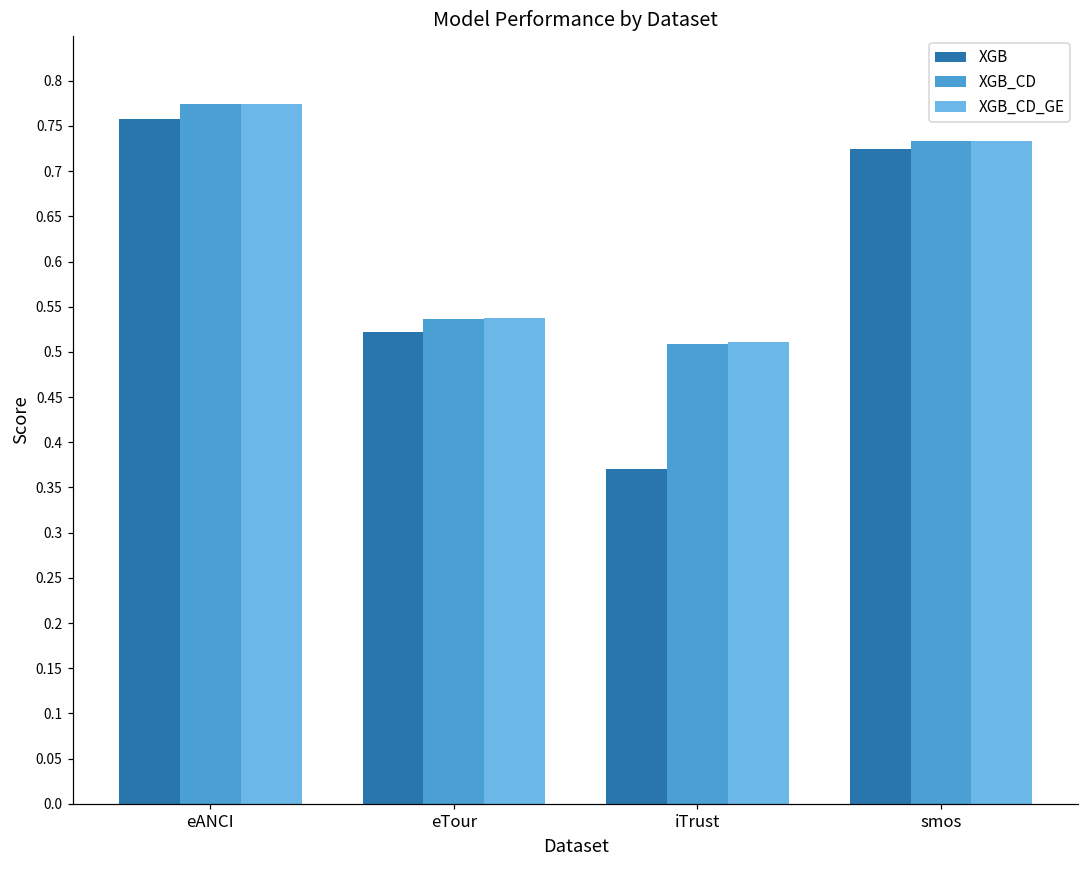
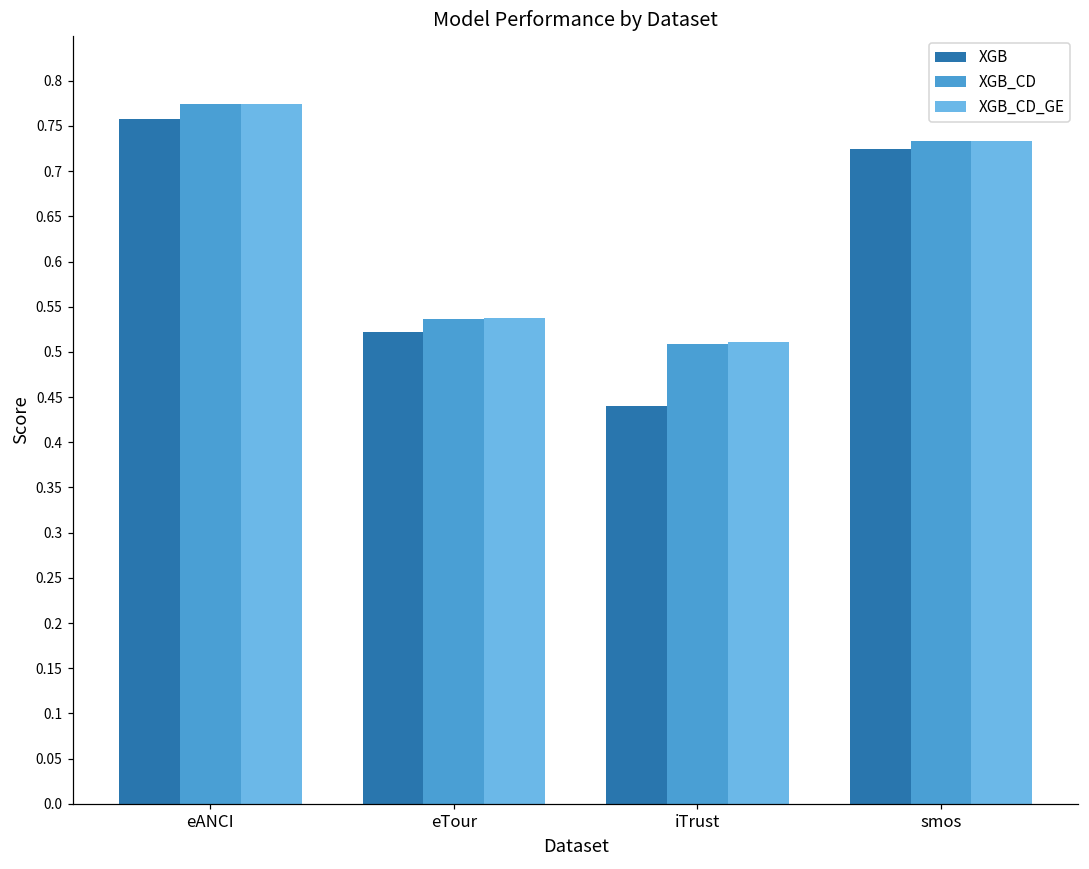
  {
    "XGB": {
      "eANCI": 0.76,
      "eTour": 0.52,
-     "iTrust": 0.37,
+     "iTrust": 0.44,
      "smos": 0.72
    }
  }
